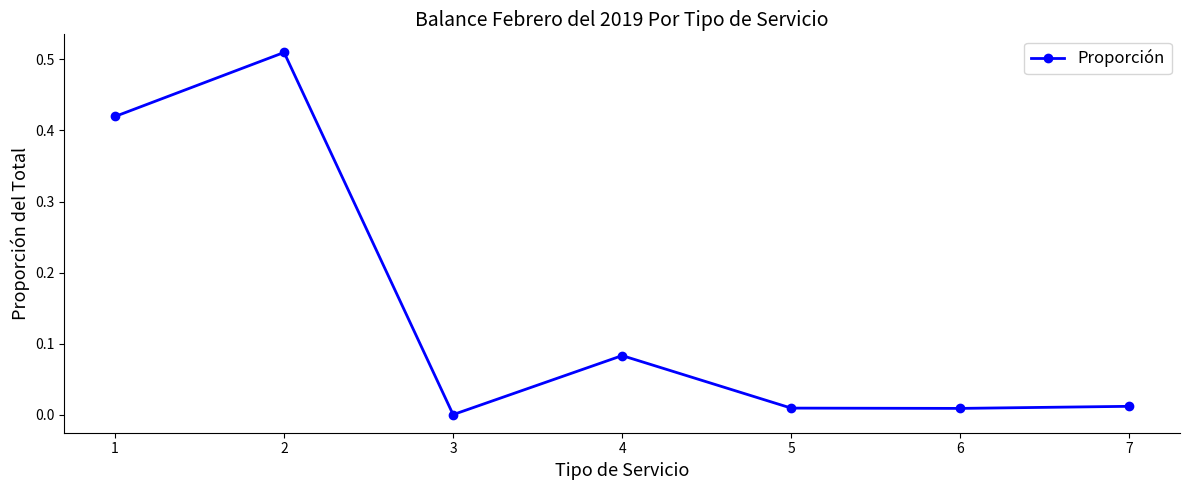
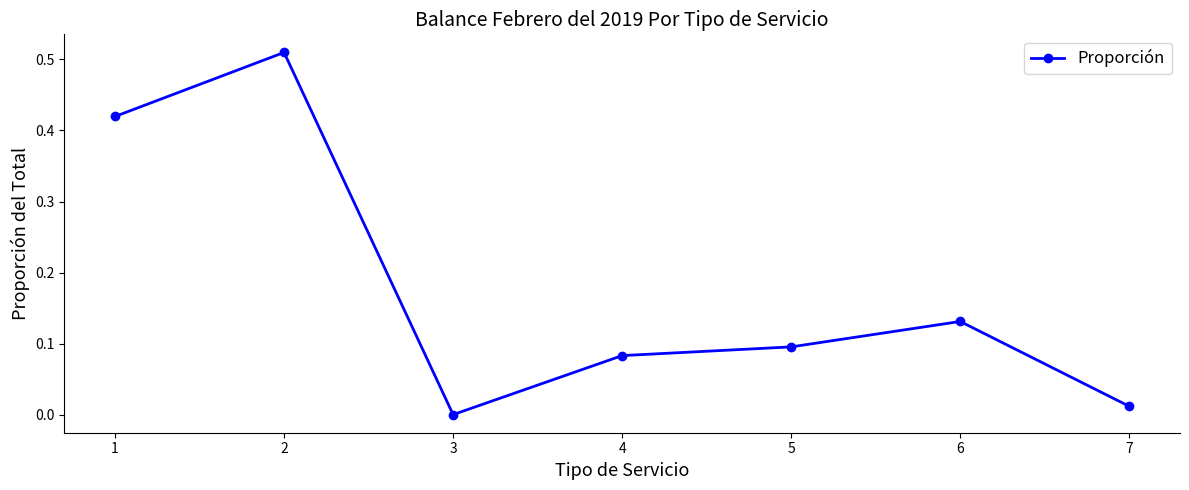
  {
    "1": 0.42,
    "2": 0.51,
    "3": 0.00,
    "4": 0.08,
-   "5": 0.01,
-   "6": 0.01,
+   "5": 0.10,
+   "6": 0.13,
    "7": 0.01
  }
